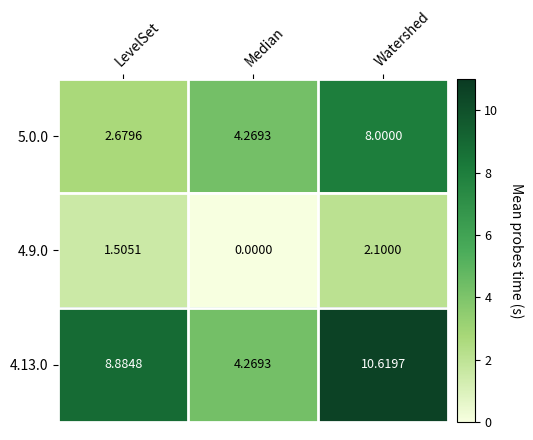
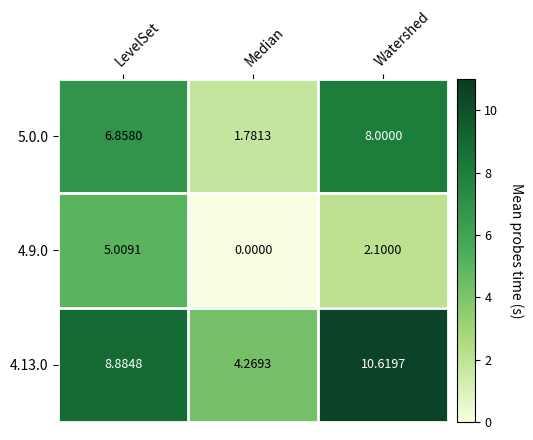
  {
    "5.0.0": {
-     "LevelSet": 2.6796,
-     "Median": 4.2693,
+     "LevelSet": 6.8580,
+     "Median": 1.7813,
      "Watershed": 8.0000
    },
    "4.9.0": {
-     "LevelSet": 1.5051,
+     "LevelSet": 5.0091,
      "Median": 0.0000,
      "Watershed": 2.1000
    },
    "4.13.0": {
      "LevelSet": 8.8848,
      "Median": 4.2693,
      "Watershed": 10.6197
    }
  }
